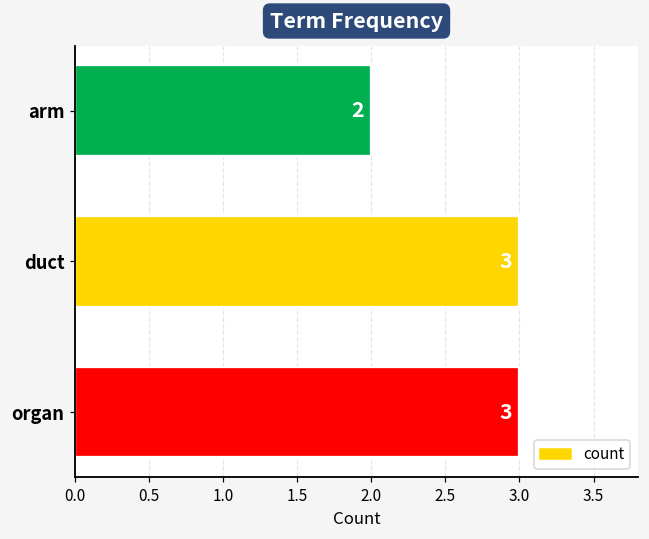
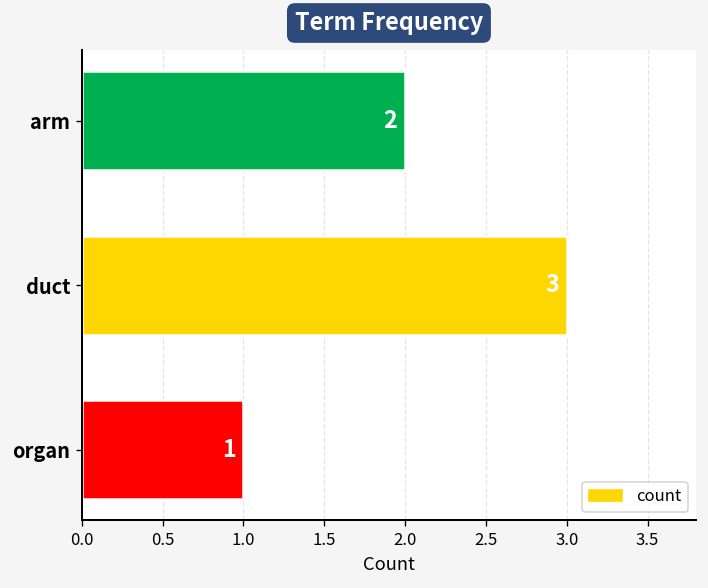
  {
    "arm": 2,
    "duct": 3,
-   "organ": 3
+   "organ": 1
  }
